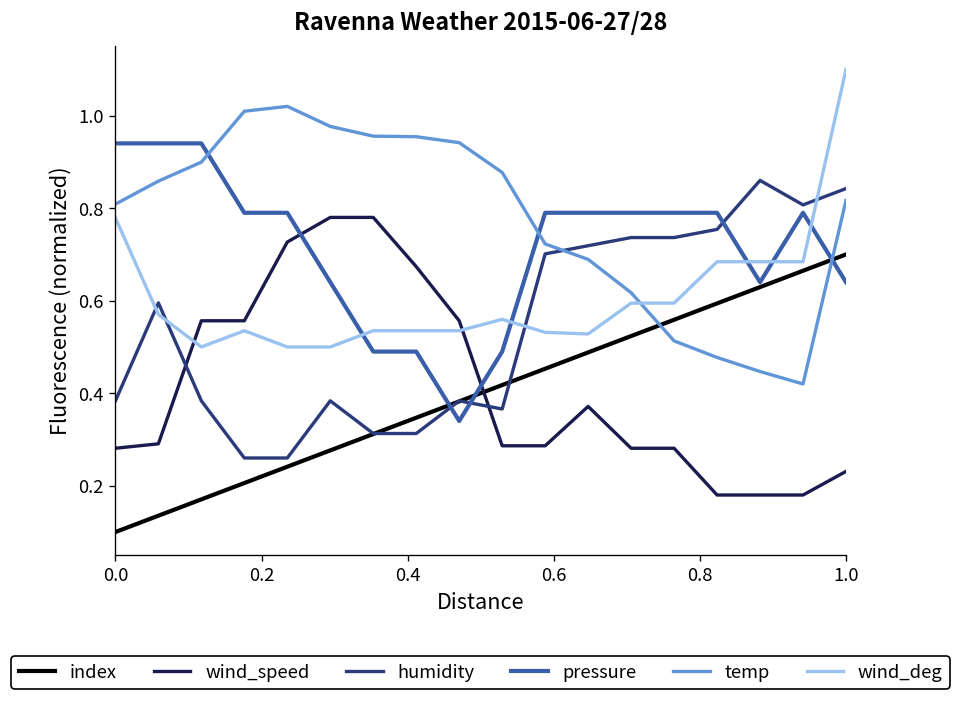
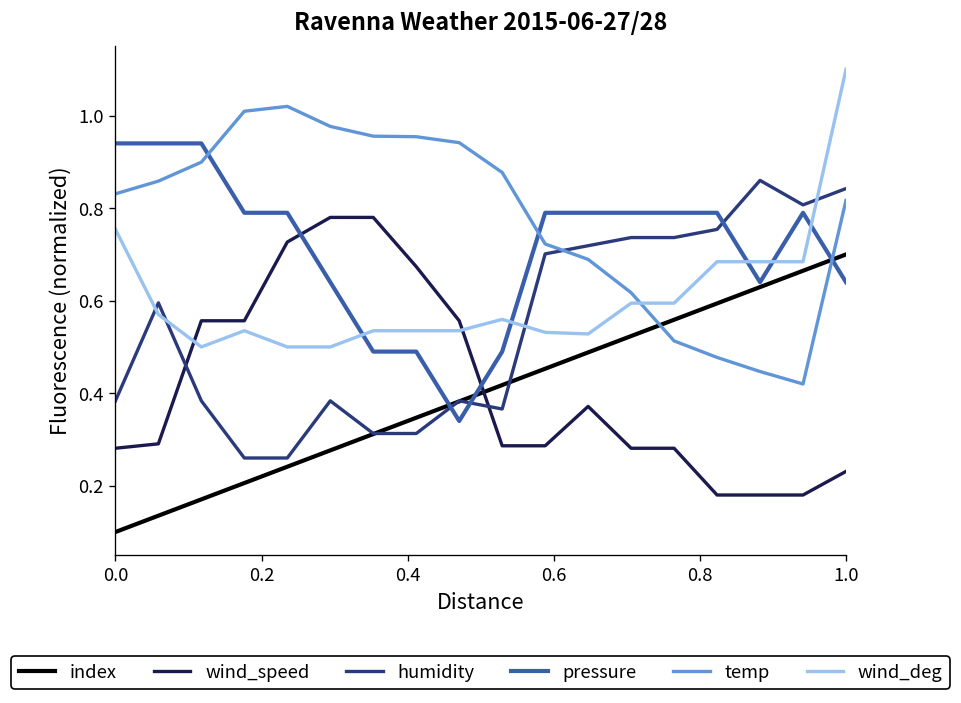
  {
    "index": {
      "0.0": 0.10,
      "1.0": 0.70
    },
    "pressure": {
      "0.0": 0.94,
      "1.0": 0.64
    },
    "temp": {
-     "0.0": 0.81,
+     "0.0": 0.83,
      "1.0": 0.82
    },
    "wind_deg": {
-     "0.0": 0.78,
+     "0.0": 0.75,
      "1.0": 1.10
    }
  }
